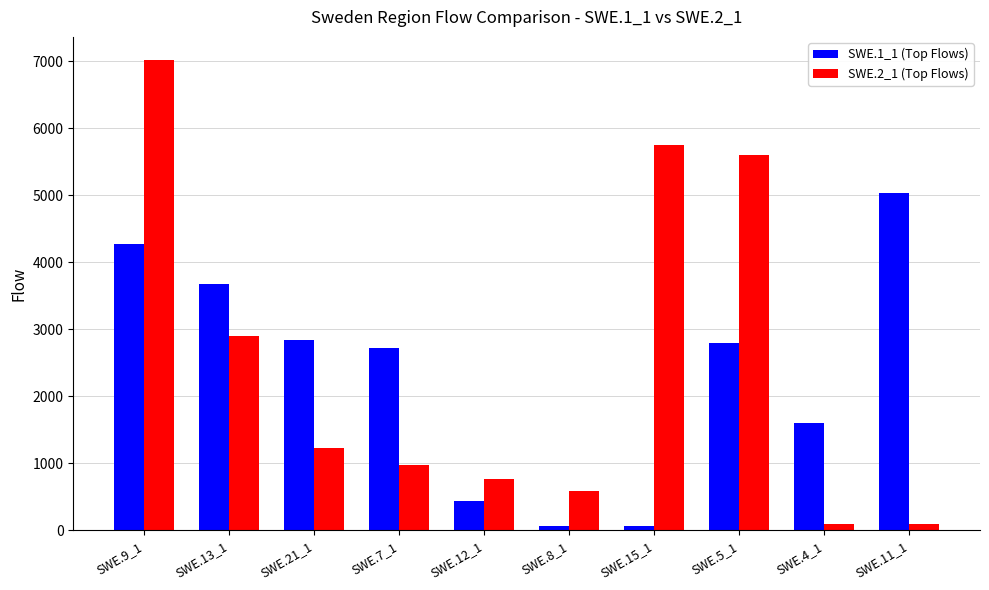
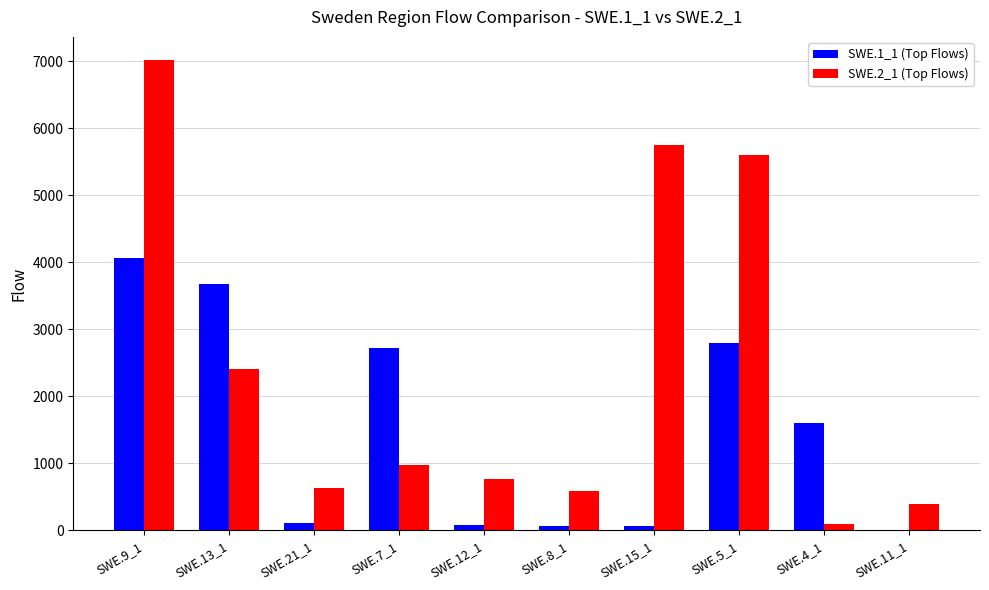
  {
    "SWE.1_1 (Top Flows)": {
-     "SWE.9_1": 4300,
+     "SWE.9_1": 4100,
      "SWE.13_1": 3700,
-     "SWE.21_1": 2800,
+     "SWE.21_1": 100,
      "SWE.7_1": 2700,
-     "SWE.12_1": 400,
+     "SWE.12_1": 100,
      "SWE.8_1": 100,
      "SWE.15_1": 100,
      "SWE.5_1": 2800,
      "SWE.4_1": 1600,
-     "SWE.11_1": 5000
+     "SWE.11_1": 0
    },
    "SWE.2_1 (Top Flows)": {
      "SWE.9_1": 7000,
-     "SWE.13_1": 2900,
-     "SWE.21_1": 1200,
+     "SWE.13_1": 2400,
+     "SWE.21_1": 600,
      "SWE.7_1": 1000,
      "SWE.12_1": 800,
      "SWE.8_1": 600,
      "SWE.15_1": 5700,
      "SWE.5_1": 5600,
      "SWE.4_1": 100,
-     "SWE.11_1": 100
+     "SWE.11_1": 400
    }
  }
